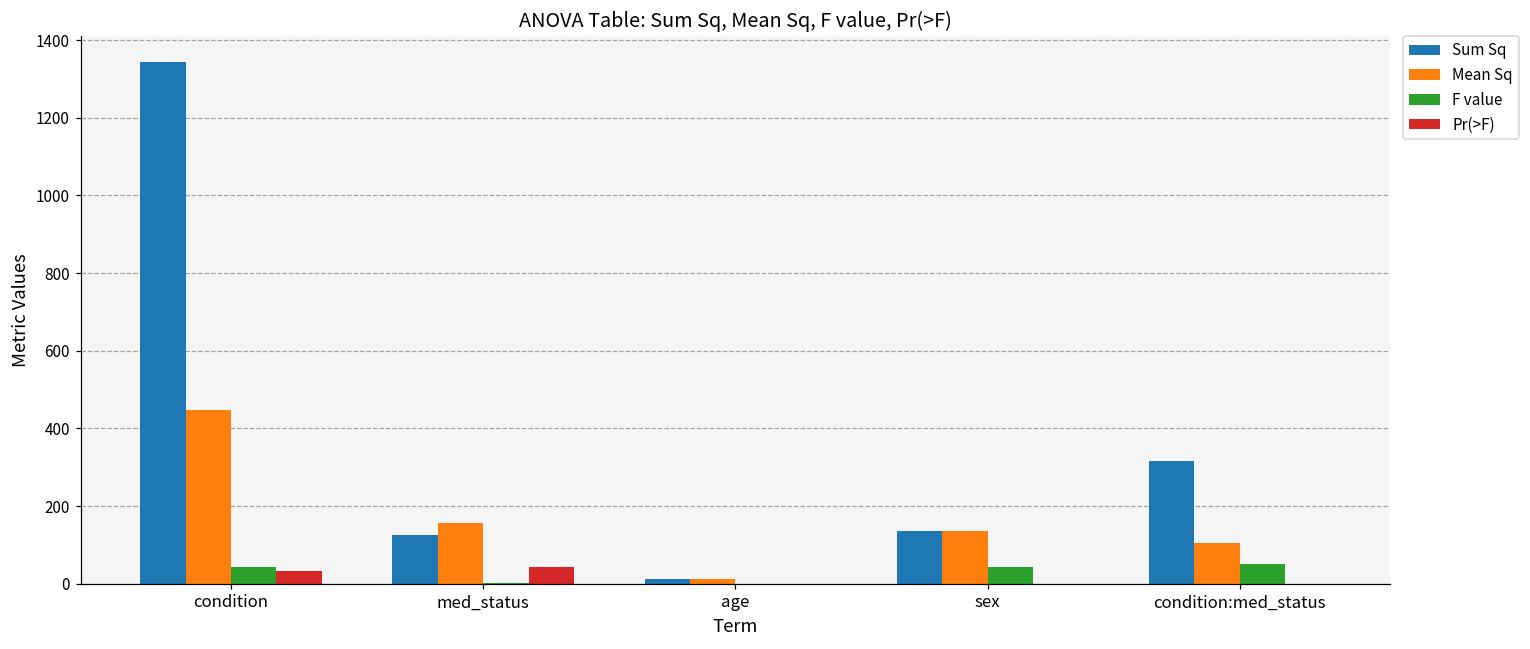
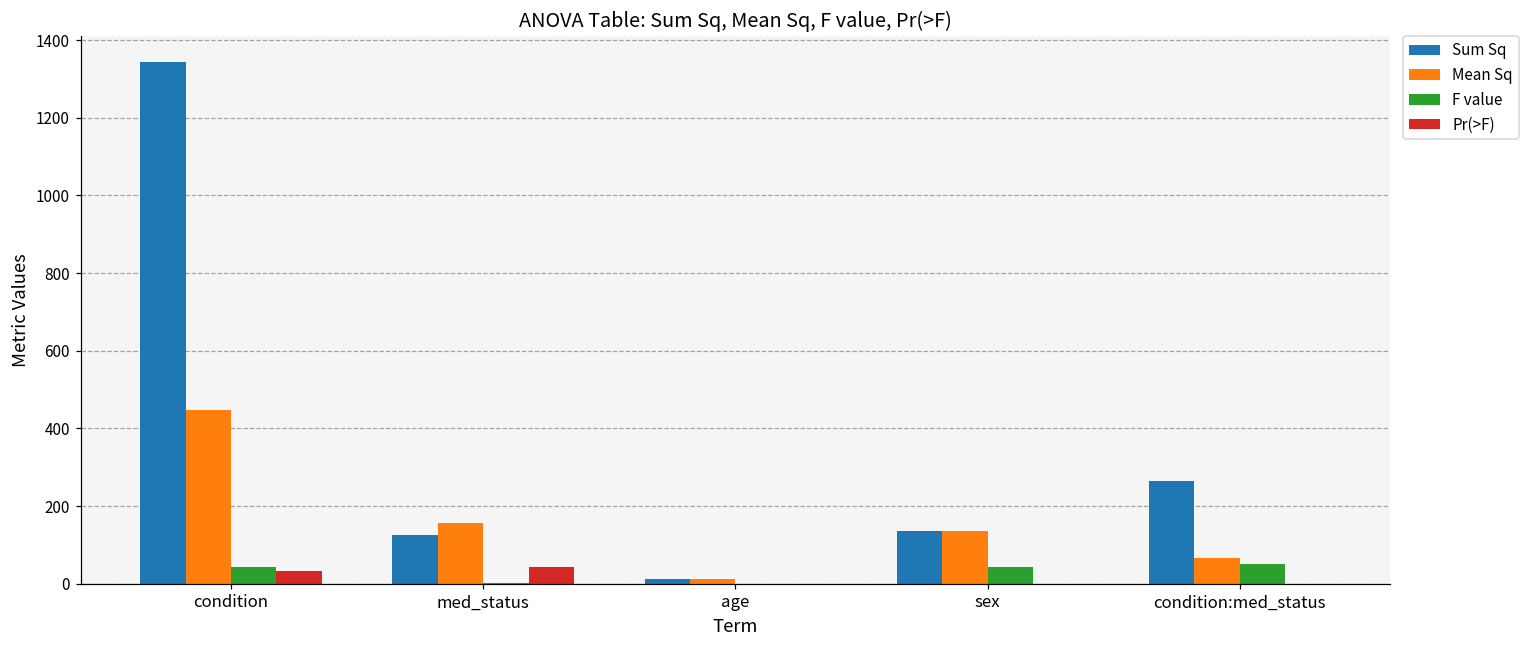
  {
    "Sum Sq": {
      "condition": 1340,
      "med_status": 120,
      "age": 10,
      "sex": 130,
-     "condition:med_status": 320
+     "condition:med_status": 260
    },
    "Mean Sq": {
      "condition": 450,
      "med_status": 160,
      "age": 10,
      "sex": 130,
-     "condition:med_status": 110
+     "condition:med_status": 70
    },
    "F value": {
      "condition": 40,
      "sex": 40,
      "condition:med_status": 50
    },
    "Pr(>F)": {
      "condition": 30,
      "med_status": 40
    }
  }
